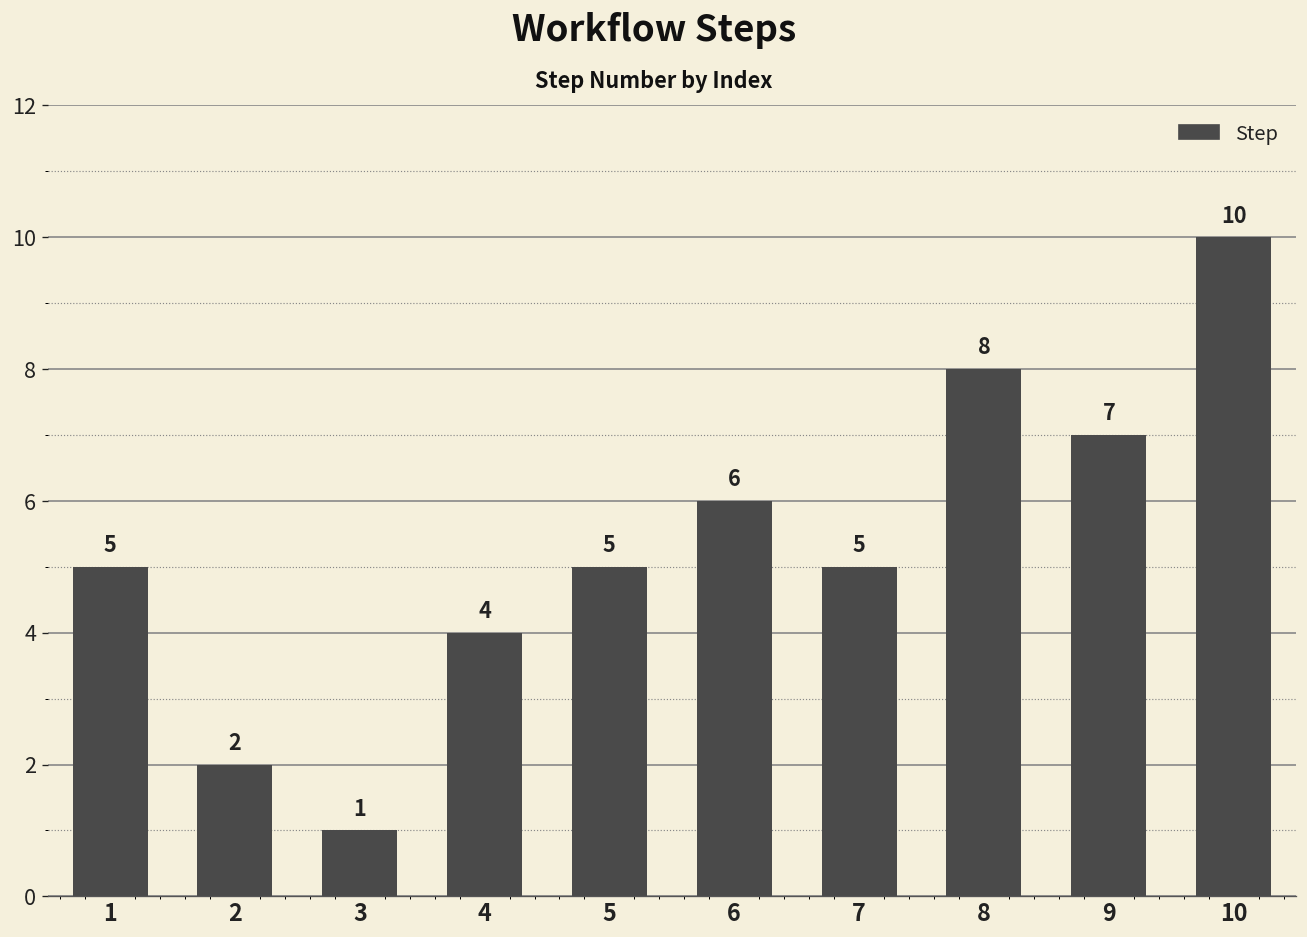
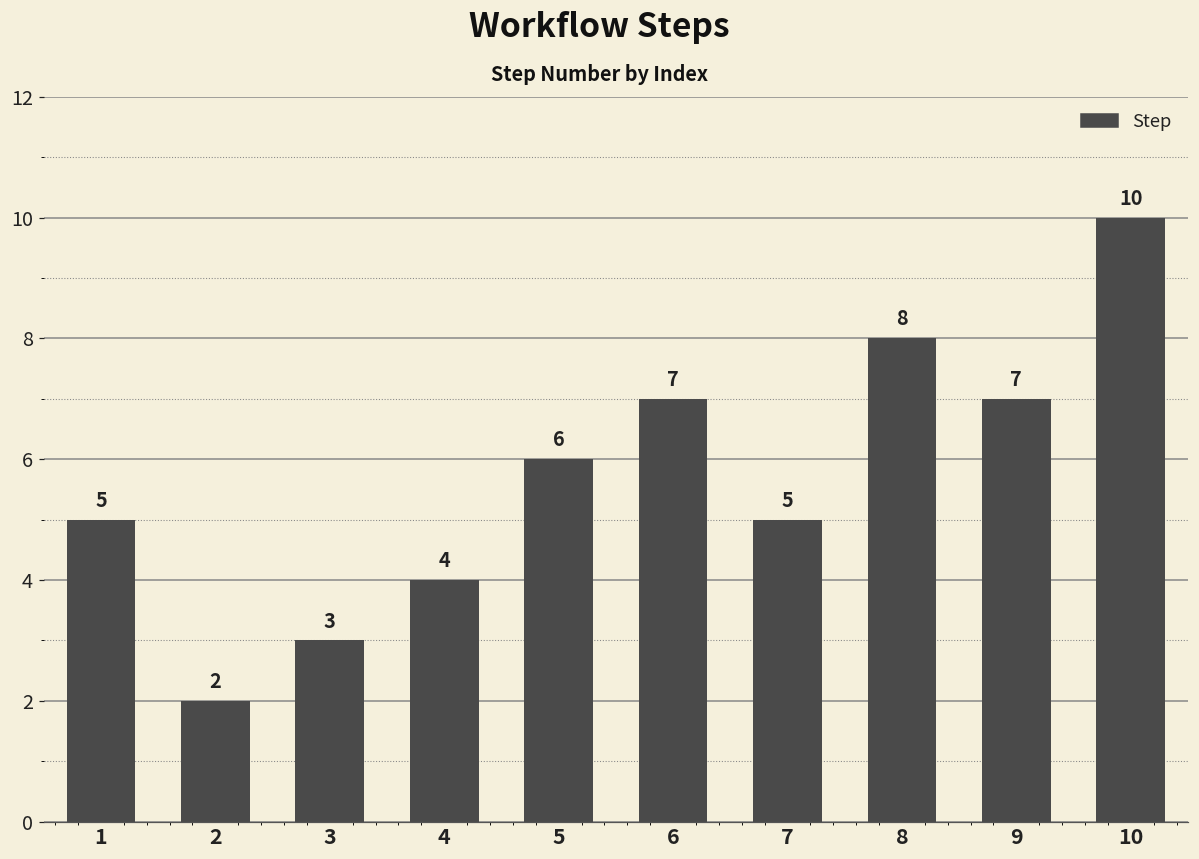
  {
    "1": 5,
    "2": 2,
-   "3": 1,
+   "3": 3,
    "4": 4,
-   "5": 5,
-   "6": 6,
+   "5": 6,
+   "6": 7,
    "7": 5,
    "8": 8,
    "9": 7,
    "10": 10
  }
